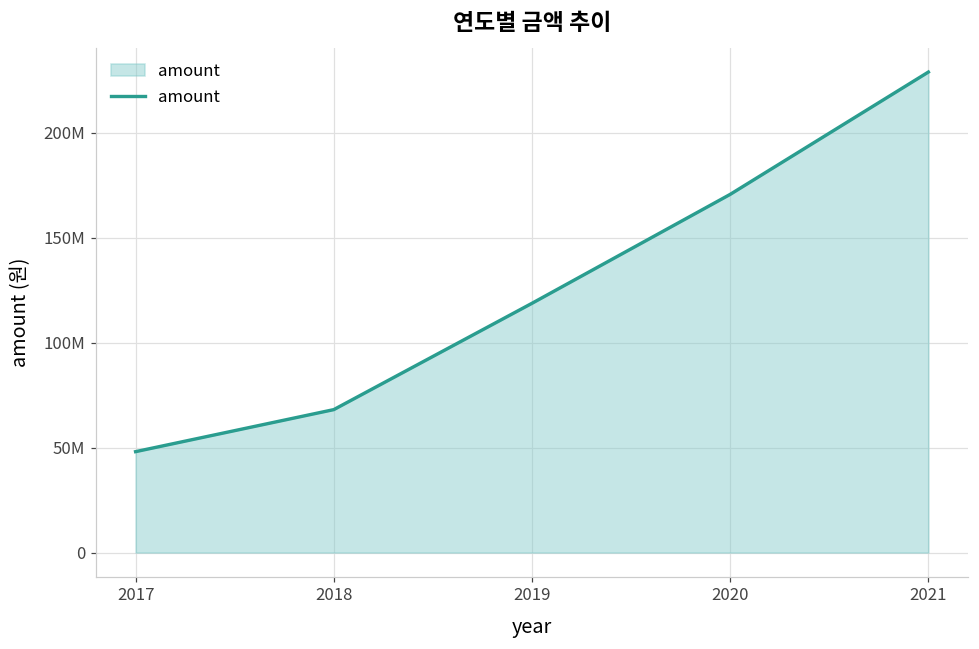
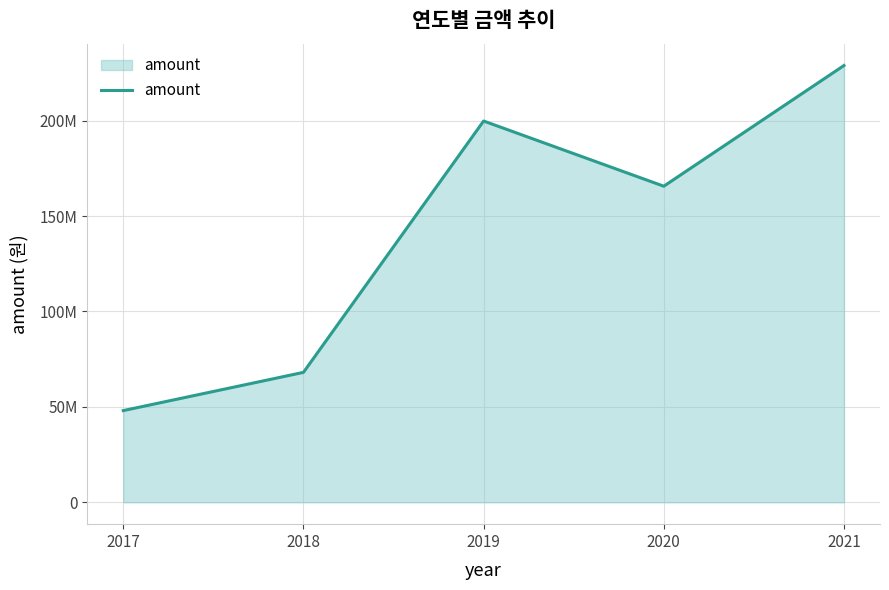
  {
    "2017": 48000000,
    "2018": 68000000,
-   "2019": 119000000,
-   "2020": 171000000,
+   "2019": 200000000,
+   "2020": 166000000,
    "2021": 229000000
  }
